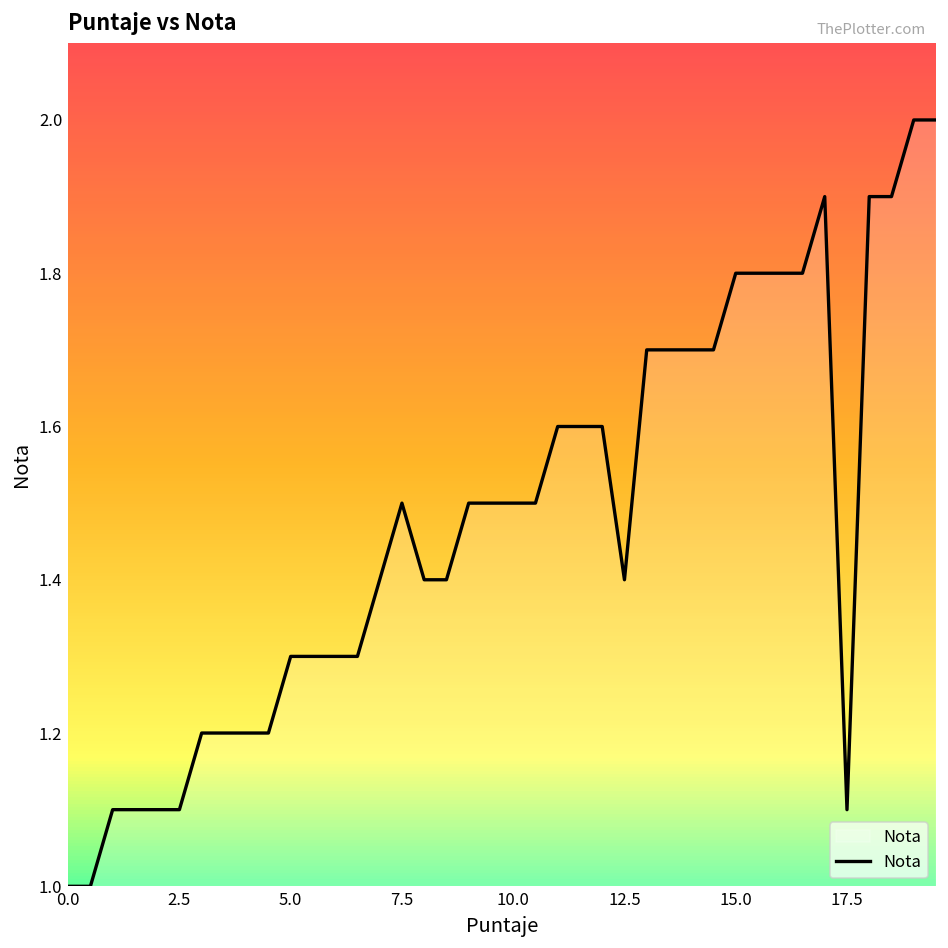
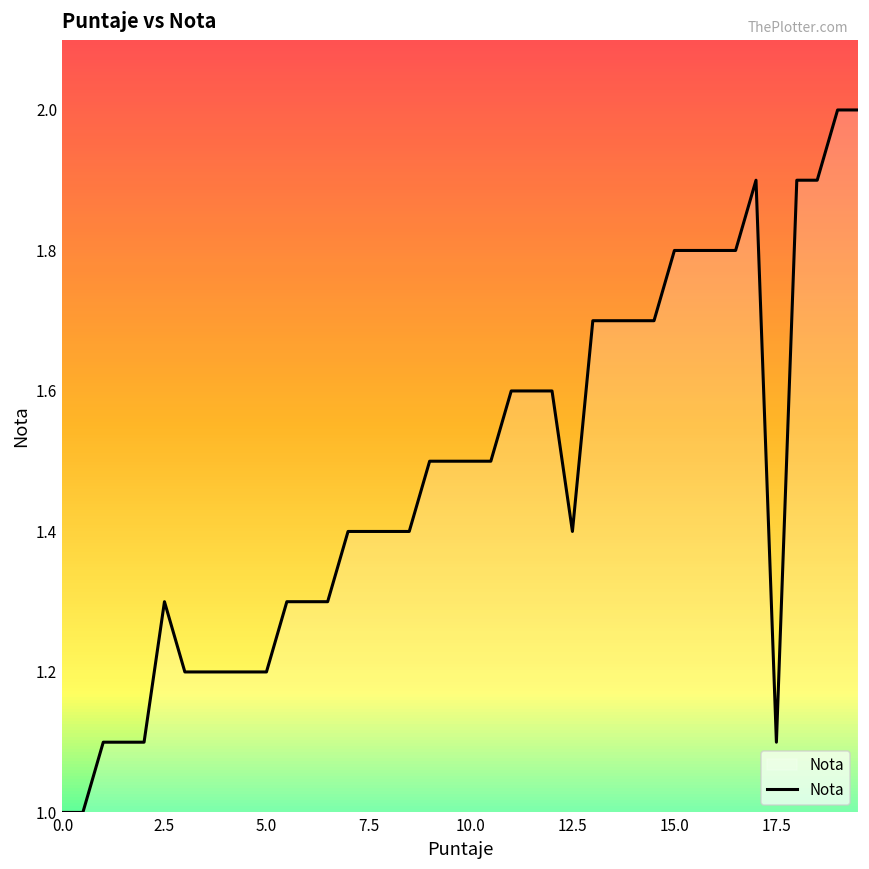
  {
    "0.0": 1.0,
-   "2.5": 1.1,
-   "5.0": 1.3,
-   "7.5": 1.5,
+   "2.5": 1.3,
+   "5.0": 1.2,
+   "7.5": 1.4,
    "10.0": 1.5,
    "12.5": 1.4,
    "15.0": 1.8,
    "17.5": 1.1
  }
